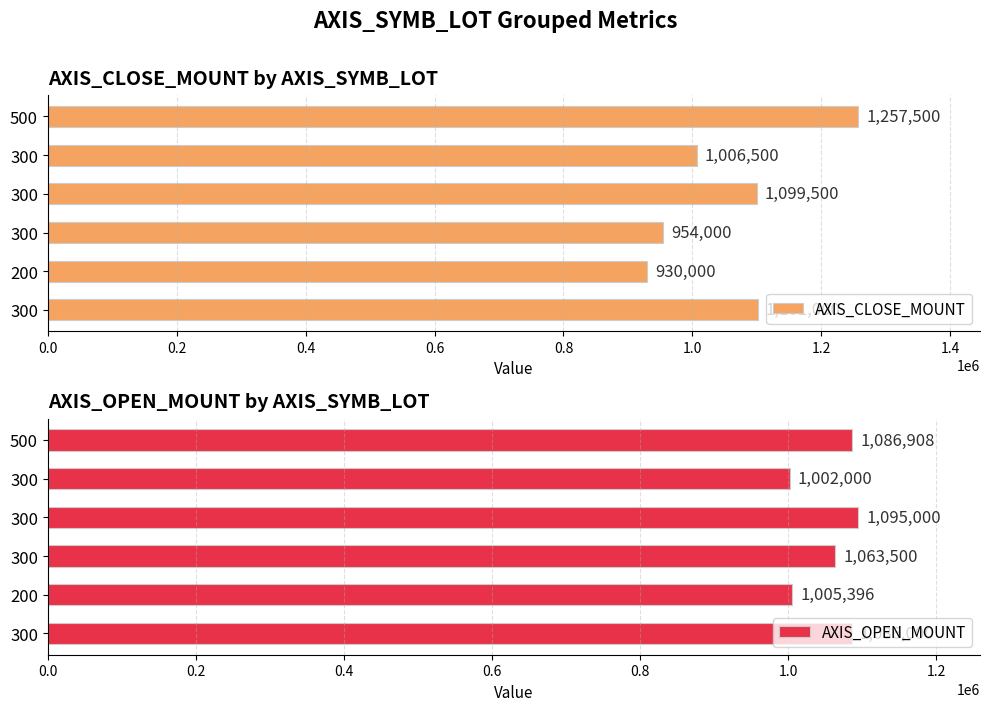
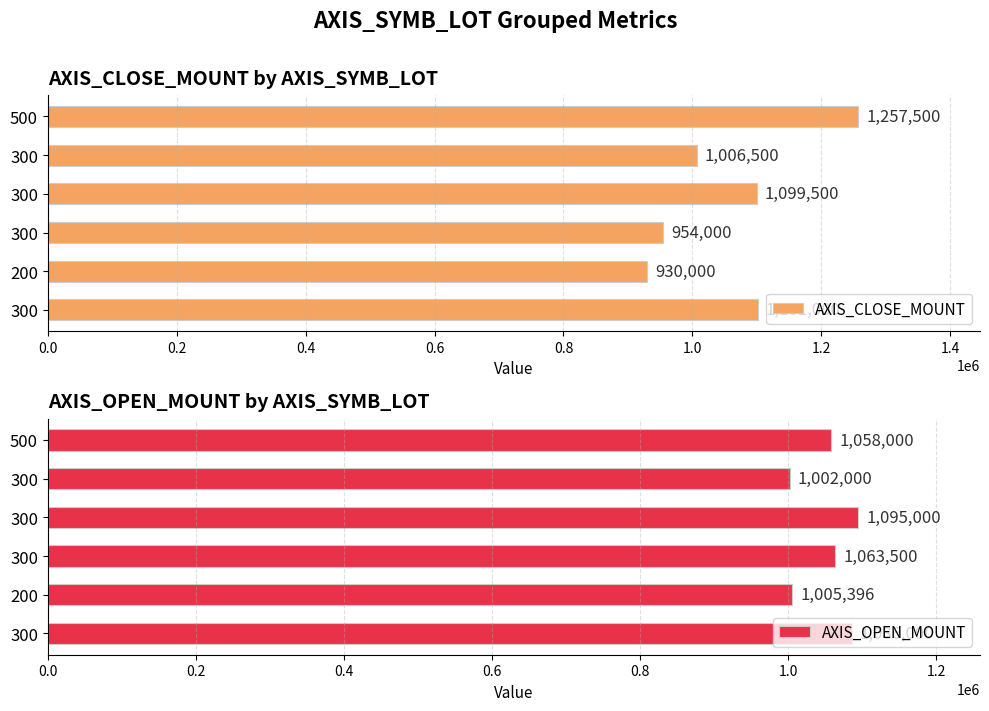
  {
    "AXIS_CLOSE_MOUNT by AXIS_SYMB_LOT": {
      "500": "1,257,500",
      "200": "930,000"
    },
    "AXIS_OPEN_MOUNT by AXIS_SYMB_LOT": {
-     "500": "1,086,908",
+     "500": "1,058,000",
      "200": "1,005,396"
    }
  }
